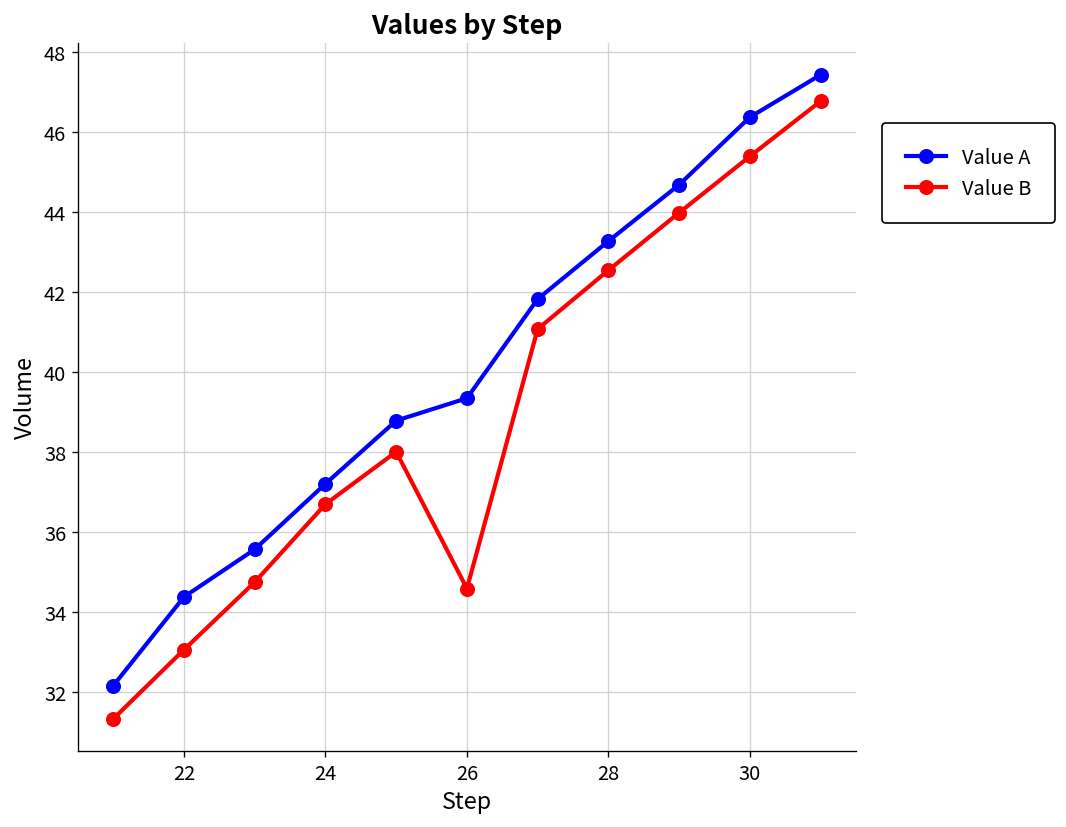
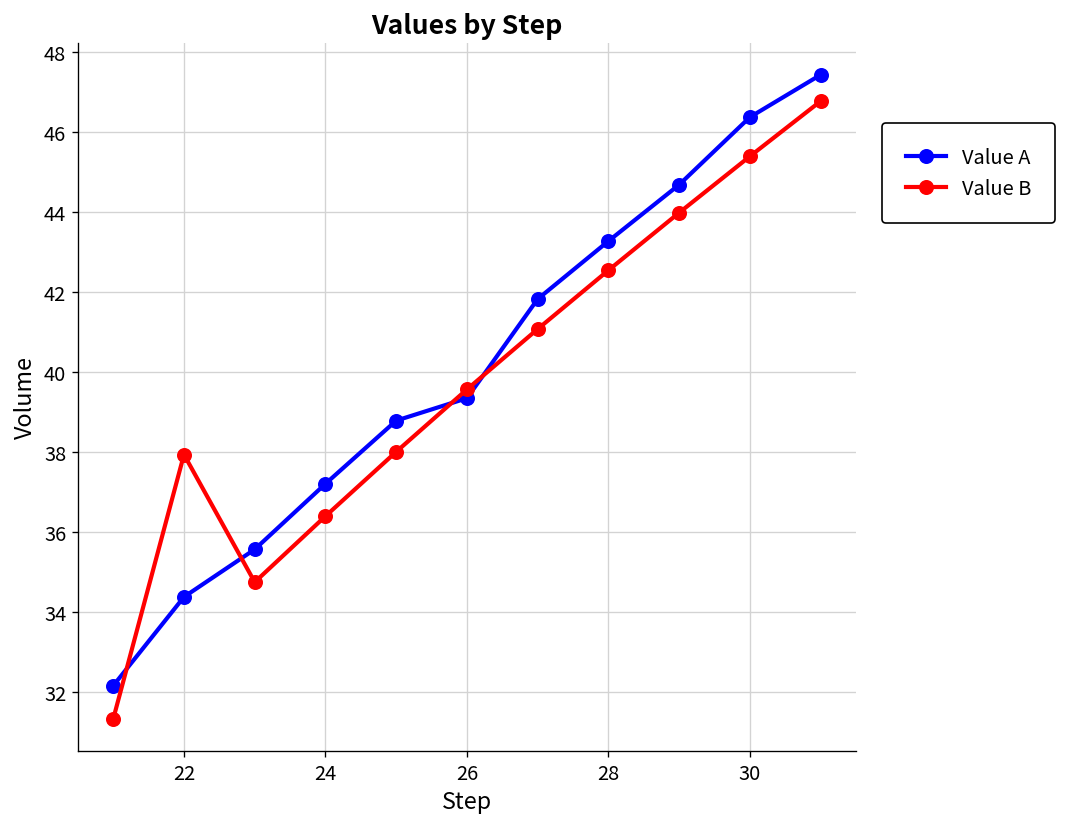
  {
    "Value A": {
      "22": 34.4,
      "24": 37.2,
      "26": 39.4,
      "28": 43.3,
      "30": 46.4
    },
    "Value B": {
-     "22": 33.1,
-     "24": 36.7,
-     "26": 34.6,
+     "22": 37.9,
+     "24": 36.4,
+     "26": 39.6,
      "28": 42.6,
      "30": 45.4
    }
  }
